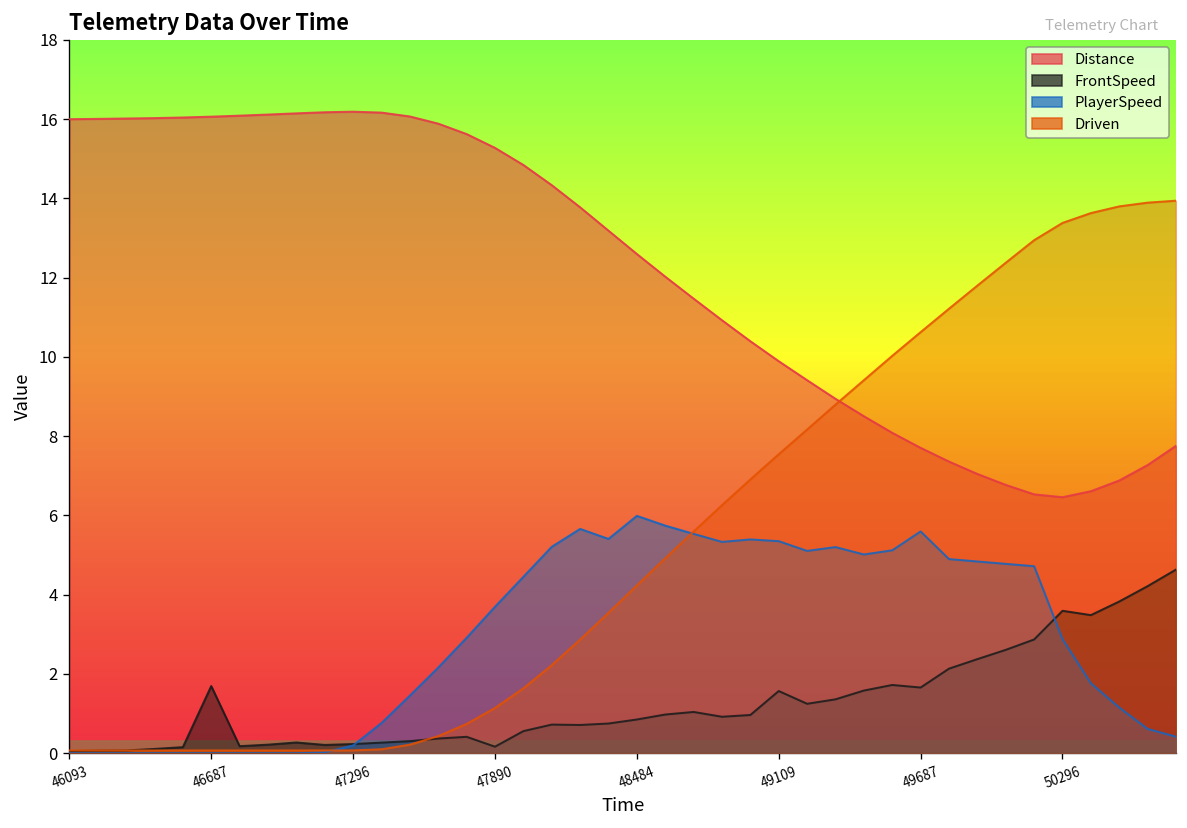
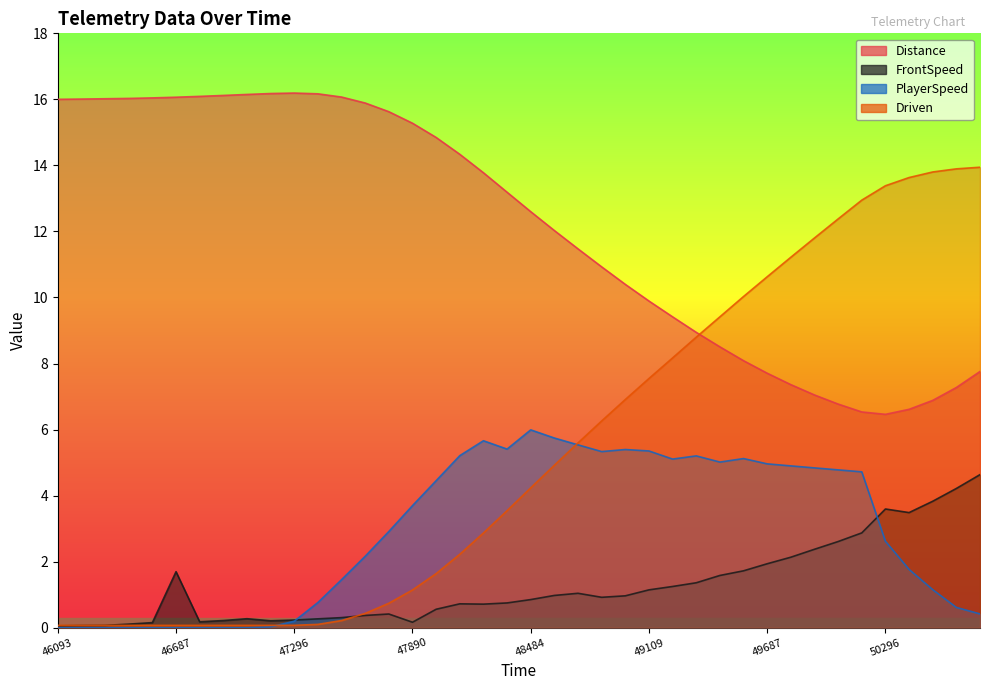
  {
    "FrontSpeed": {
      "46687": 1.7,
      "48484": 0.9,
-     "49109": 1.6,
-     "49687": 1.7,
+     "49109": 1.1,
+     "49687": 1.9,
      "50296": 3.6
    },
    "PlayerSpeed": {
      "47890": 3.7,
      "48484": 6.0,
      "49109": 5.4,
-     "49687": 5.6,
-     "50296": 2.9
+     "49687": 5.0,
+     "50296": 2.6
    }
  }
